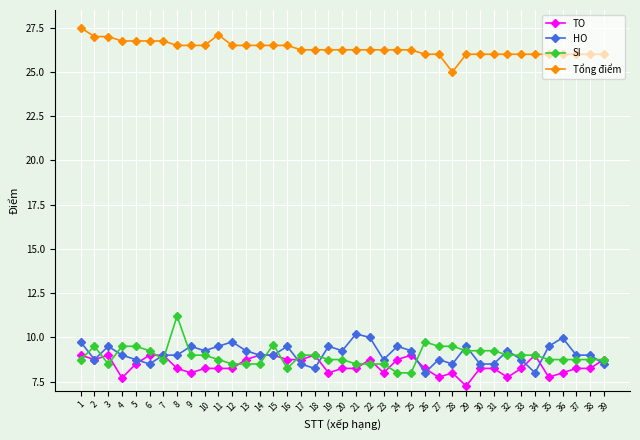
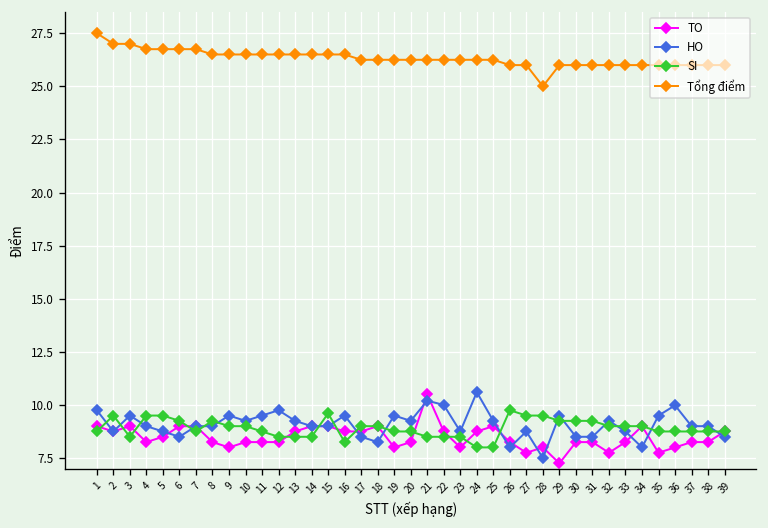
  {
    "TO": {
      "1": 9.0,
      "3": 9.0,
-     "4": 7.7,
+     "4": 8.3,
      "5": 8.5,
      "6": 9.0,
      "8": 8.3,
      "9": 8.0,
      "10": 8.3,
      "11": 8.3,
      "12": 8.3,
      "13": 8.8,
      "16": 8.8,
      "17": 8.8,
      "19": 8.0,
      "20": 8.3,
-     "21": 8.3,
+     "21": 10.5,
      "22": 8.8,
      "23": 8.0,
      "24": 8.8,
      "25": 9.0,
      "26": 8.3,
      "27": 7.8,
      "28": 8.0,
      "29": 7.3,
      "30": 8.3,
      "31": 8.3,
      "32": 7.8,
      "33": 8.3,
      "35": 7.8,
      "36": 8.0,
      "37": 8.3,
      "38": 8.3
    },
    "HO": {
      "1": 9.8,
      "3": 9.5,
      "4": 9.0,
      "5": 8.8,
      "6": 8.5,
      "8": 9.0,
      "9": 9.5,
      "10": 9.3,
      "11": 9.5,
      "12": 9.8,
      "13": 9.3,
      "16": 9.5,
      "17": 8.5,
      "18": 8.3,
      "19": 9.5,
      "20": 9.3,
      "21": 10.2,
      "22": 10.0,
      "23": 8.8,
-     "24": 9.5,
+     "24": 10.6,
      "25": 9.3,
      "26": 8.0,
      "27": 8.8,
-     "28": 8.5,
+     "28": 7.5,
      "29": 9.5,
      "30": 8.5,
      "31": 8.5,
      "32": 9.3,
      "33": 8.8,
      "34": 8.0,
      "35": 9.5,
      "36": 10.0,
      "37": 9.0,
      "38": 9.0,
      "39": 8.5
    },
    "SI": {
      "1": 8.8,
      "2": 9.5,
      "3": 8.5,
      "4": 9.5,
      "5": 9.5,
      "6": 9.3,
      "7": 8.8,
-     "8": 11.2,
+     "8": 9.3,
      "9": 9.0,
      "10": 9.0,
      "11": 8.8,
      "12": 8.5,
      "13": 8.5,
      "14": 8.5,
      "15": 9.6,
      "16": 8.3,
      "17": 9.0,
      "19": 8.8,
      "20": 8.8,
      "21": 8.5,
      "22": 8.5,
      "23": 8.5,
      "24": 8.0,
      "25": 8.0,
      "26": 9.8,
      "27": 9.5,
      "28": 9.5,
      "29": 9.3,
      "30": 9.3,
      "31": 9.3,
      "32": 9.0,
      "33": 9.0,
      "35": 8.8,
      "36": 8.8,
      "37": 8.8,
      "38": 8.8
    },
    "Tổng điểm": {
      "1": 27.5,
      "2": 27.0,
      "3": 27.0,
      "4": 26.8,
      "5": 26.8,
      "6": 26.8,
      "7": 26.8,
      "8": 26.5,
      "9": 26.5,
      "10": 26.5,
-     "11": 27.1,
+     "11": 26.5,
      "12": 26.5,
      "13": 26.5,
      "14": 26.5,
      "15": 26.5,
      "16": 26.5,
      "17": 26.3,
      "18": 26.3,
      "19": 26.3,
      "20": 26.3,
      "21": 26.3,
      "22": 26.3,
      "23": 26.3,
      "24": 26.3,
      "25": 26.3,
      "26": 26.0,
      "27": 26.0,
      "28": 25.0,
      "29": 26.0,
      "30": 26.0,
      "31": 26.0,
      "32": 26.0,
      "33": 26.0,
      "34": 26.0
    }
  }
